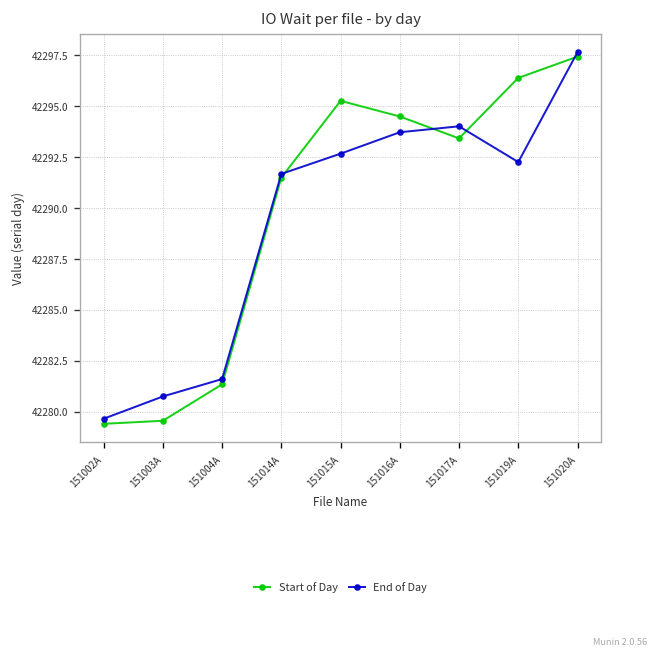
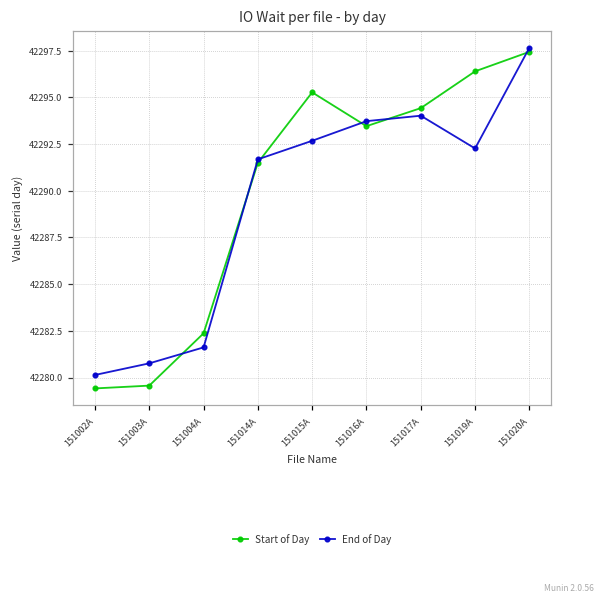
  {
    "Start of Day": {
      "151002A": 42279.4,
      "151003A": 42279.6,
-     "151004A": 42281.4,
+     "151004A": 42282.4,
      "151014A": 42291.5,
      "151015A": 42295.3,
-     "151016A": 42294.5,
-     "151017A": 42293.4,
+     "151016A": 42293.5,
+     "151017A": 42294.4,
      "151019A": 42296.4,
      "151020A": 42297.4
    },
    "End of Day": {
-     "151002A": 42279.7,
+     "151002A": 42280.1,
      "151003A": 42280.8,
      "151004A": 42281.6,
      "151014A": 42291.7,
      "151015A": 42292.7,
      "151016A": 42293.7,
      "151017A": 42294.0,
      "151019A": 42292.3,
      "151020A": 42297.7
    }
  }
